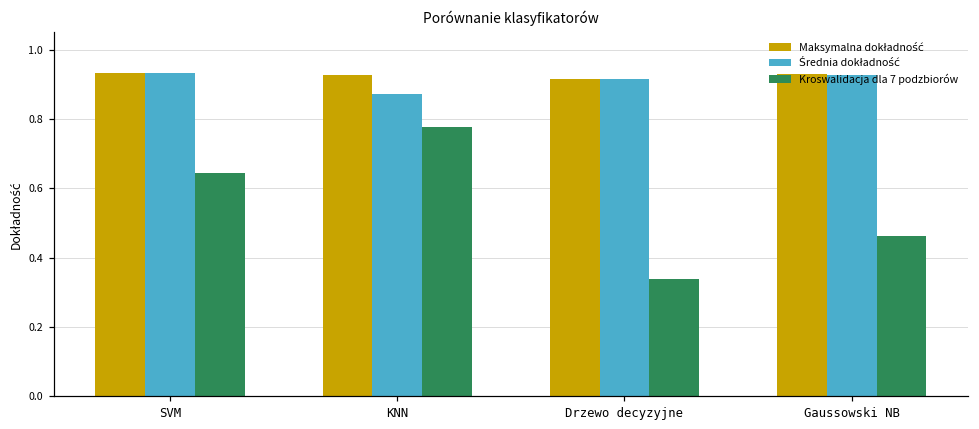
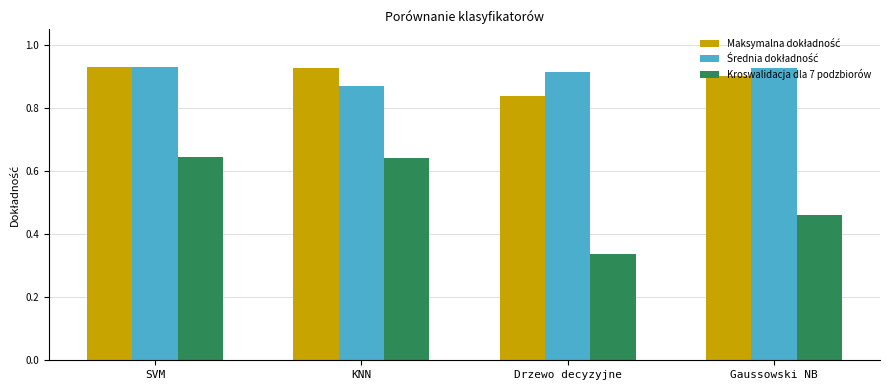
  {
    "Maksymalna dokładność": {
      "SVM": 0.93,
      "KNN": 0.93,
-     "Drzewo decyzyjne": 0.91,
-     "Gaussowski NB": 0.93
+     "Drzewo decyzyjne": 0.84,
+     "Gaussowski NB": 0.90
    },
    "Średnia dokładność": {
      "SVM": 0.93,
      "KNN": 0.87,
      "Drzewo decyzyjne": 0.91,
      "Gaussowski NB": 0.93
    },
    "Kroswalidacja dla 7 podzbiorów": {
      "SVM": 0.65,
-     "KNN": 0.78,
+     "KNN": 0.64,
      "Drzewo decyzyjne": 0.34,
      "Gaussowski NB": 0.46
    }
  }
